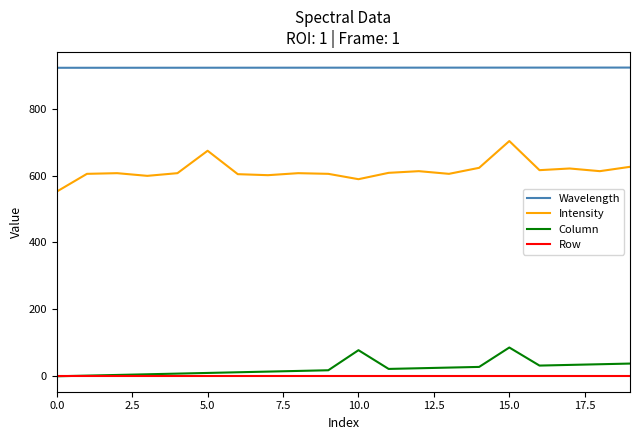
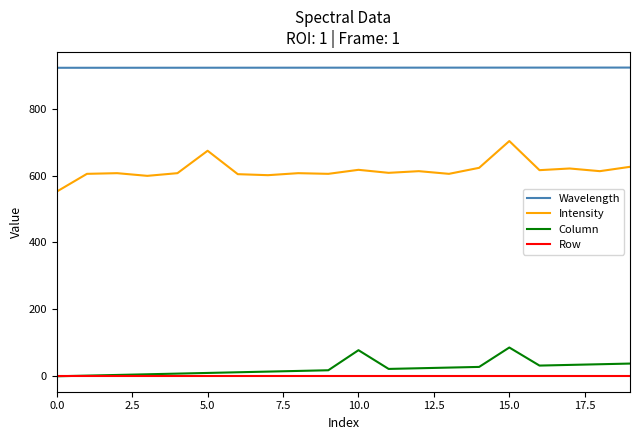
  {
    "Wavelength": {
      "0.0": 920,
      "5.0": 920,
      "10.0": 920,
      "15.0": 920
    },
    "Intensity": {
      "0.0": 550,
      "5.0": 670,
-     "10.0": 590,
+     "10.0": 620,
      "15.0": 700
    },
    "Column": {
      "5.0": 10,
      "10.0": 80,
      "15.0": 90
    },
    "Row": {
      "5.0": 0,
      "10.0": 0,
      "15.0": 0
    }
  }
